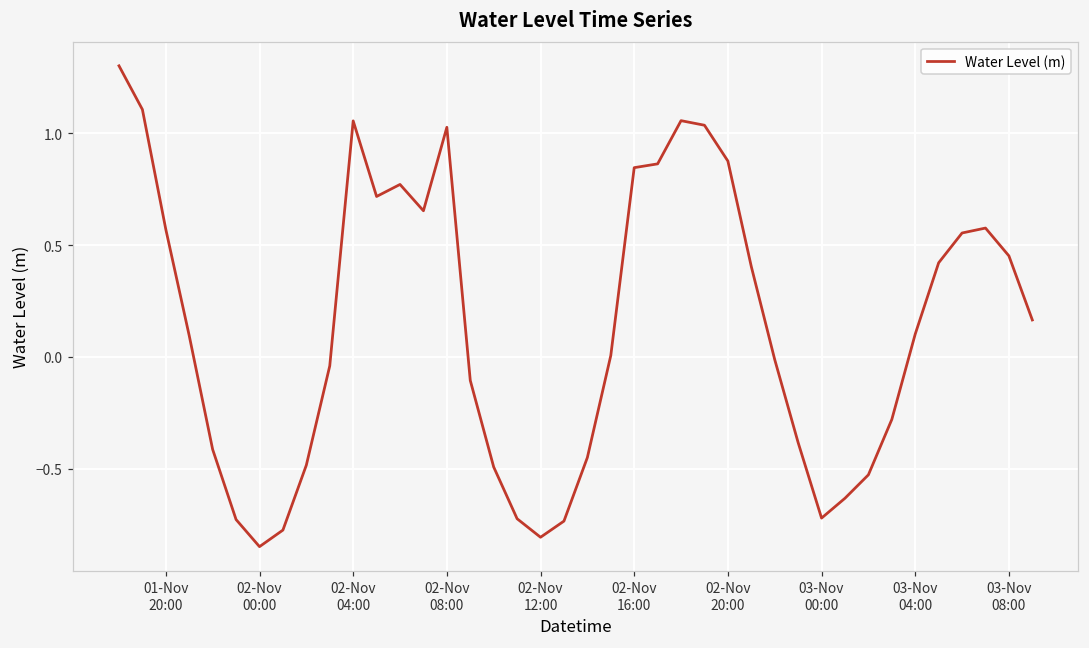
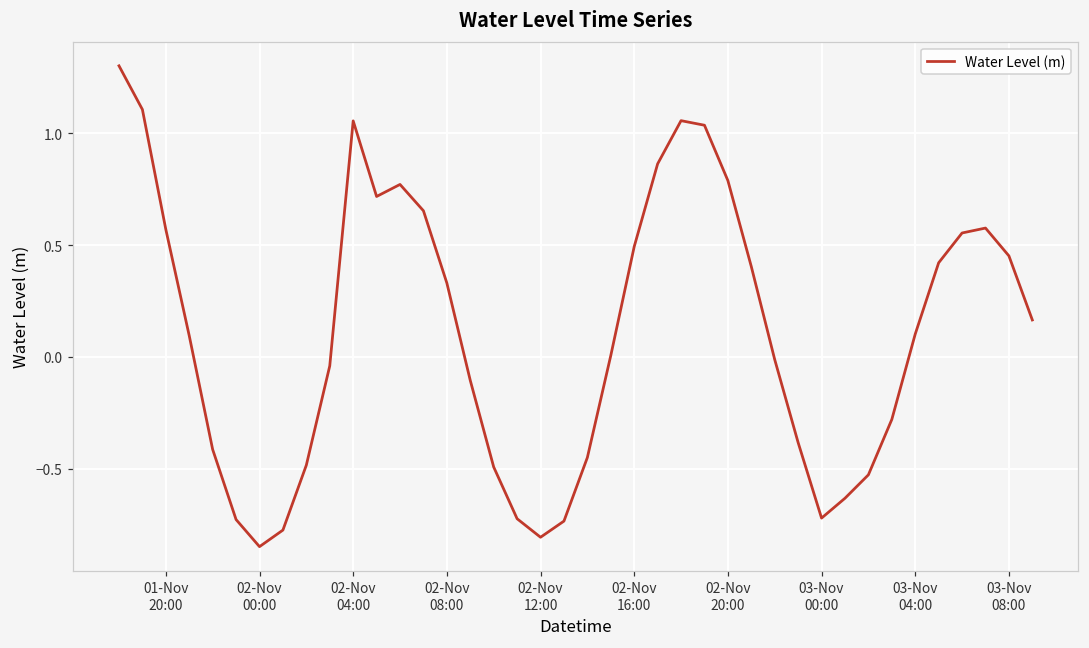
  {
    "01-Nov 20:00": 0.57,
    "02-Nov 00:00": -0.85,
    "02-Nov 04:00": 1.06,
-   "02-Nov 08:00": 1.03,
+   "02-Nov 08:00": 0.33,
    "02-Nov 12:00": -0.81,
-   "02-Nov 16:00": 0.85,
-   "02-Nov 20:00": 0.88,
+   "02-Nov 16:00": 0.49,
+   "02-Nov 20:00": 0.79,
    "03-Nov 00:00": -0.72,
    "03-Nov 04:00": 0.10,
    "03-Nov 08:00": 0.45
  }
